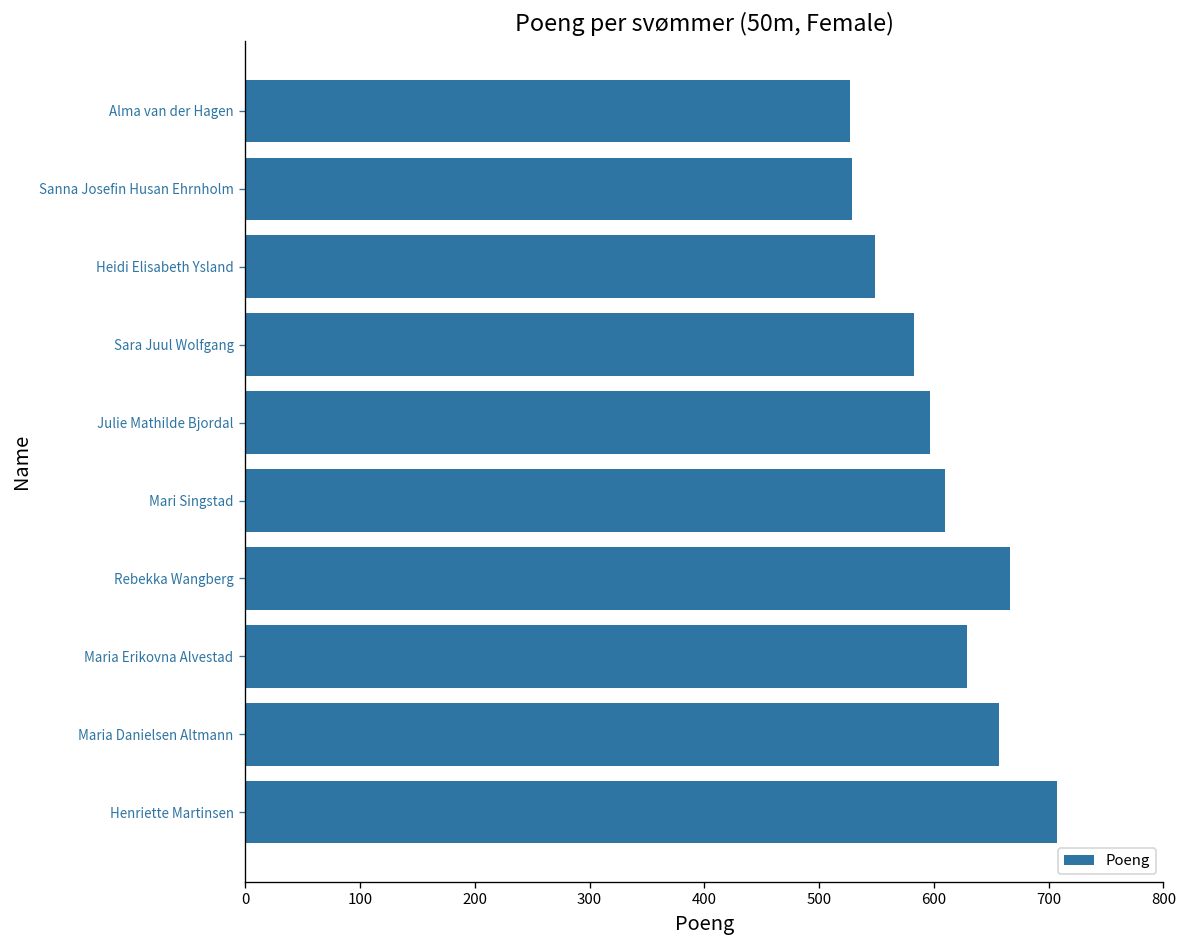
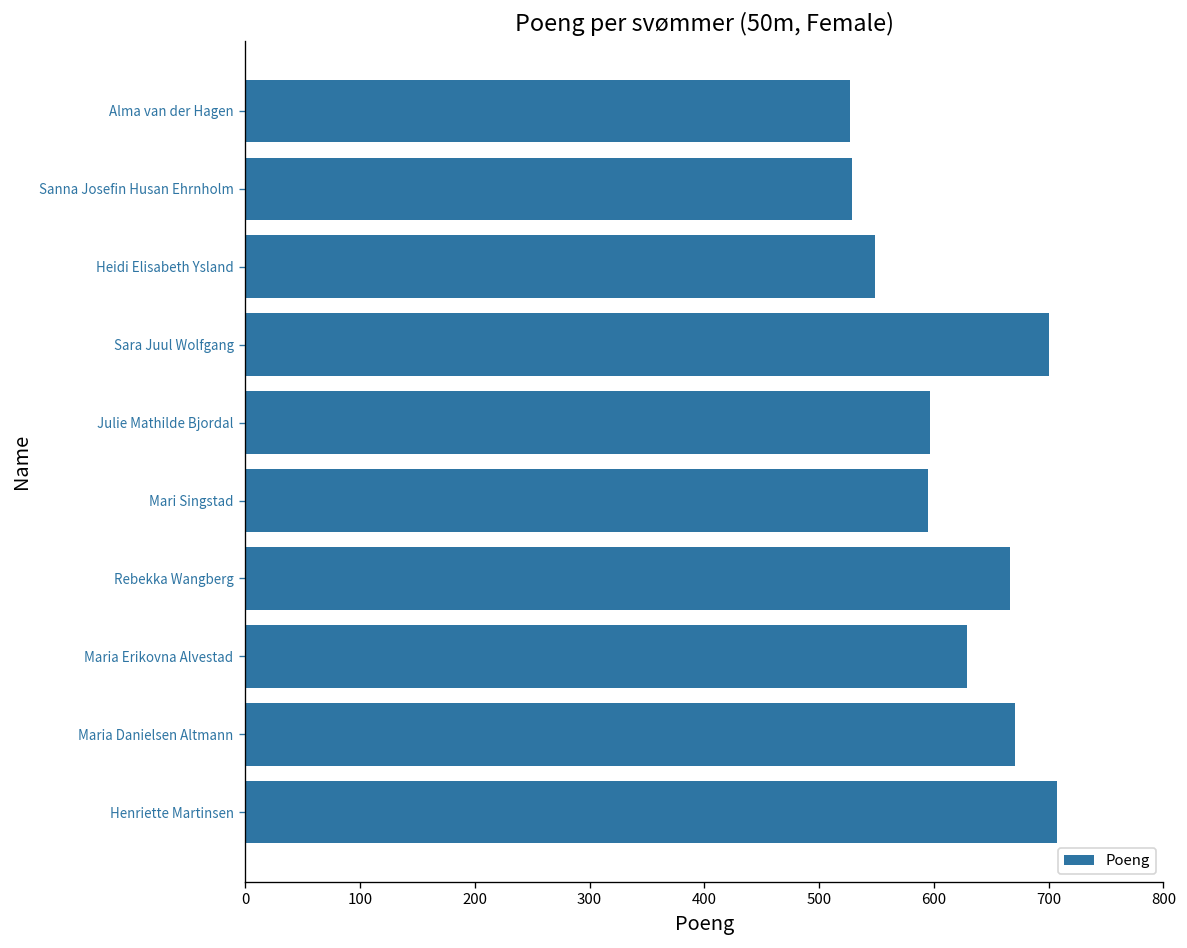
  {
    "Alma van der Hagen": 530,
    "Sanna Josefin Husan Ehrnholm": 530,
    "Heidi Elisabeth Ysland": 550,
-   "Sara Juul Wolfgang": 580,
+   "Sara Juul Wolfgang": 700,
    "Julie Mathilde Bjordal": 600,
-   "Mari Singstad": 610,
+   "Mari Singstad": 600,
    "Rebekka Wangberg": 670,
    "Maria Erikovna Alvestad": 630,
-   "Maria Danielsen Altmann": 660,
+   "Maria Danielsen Altmann": 670,
    "Henriette Martinsen": 710
  }
